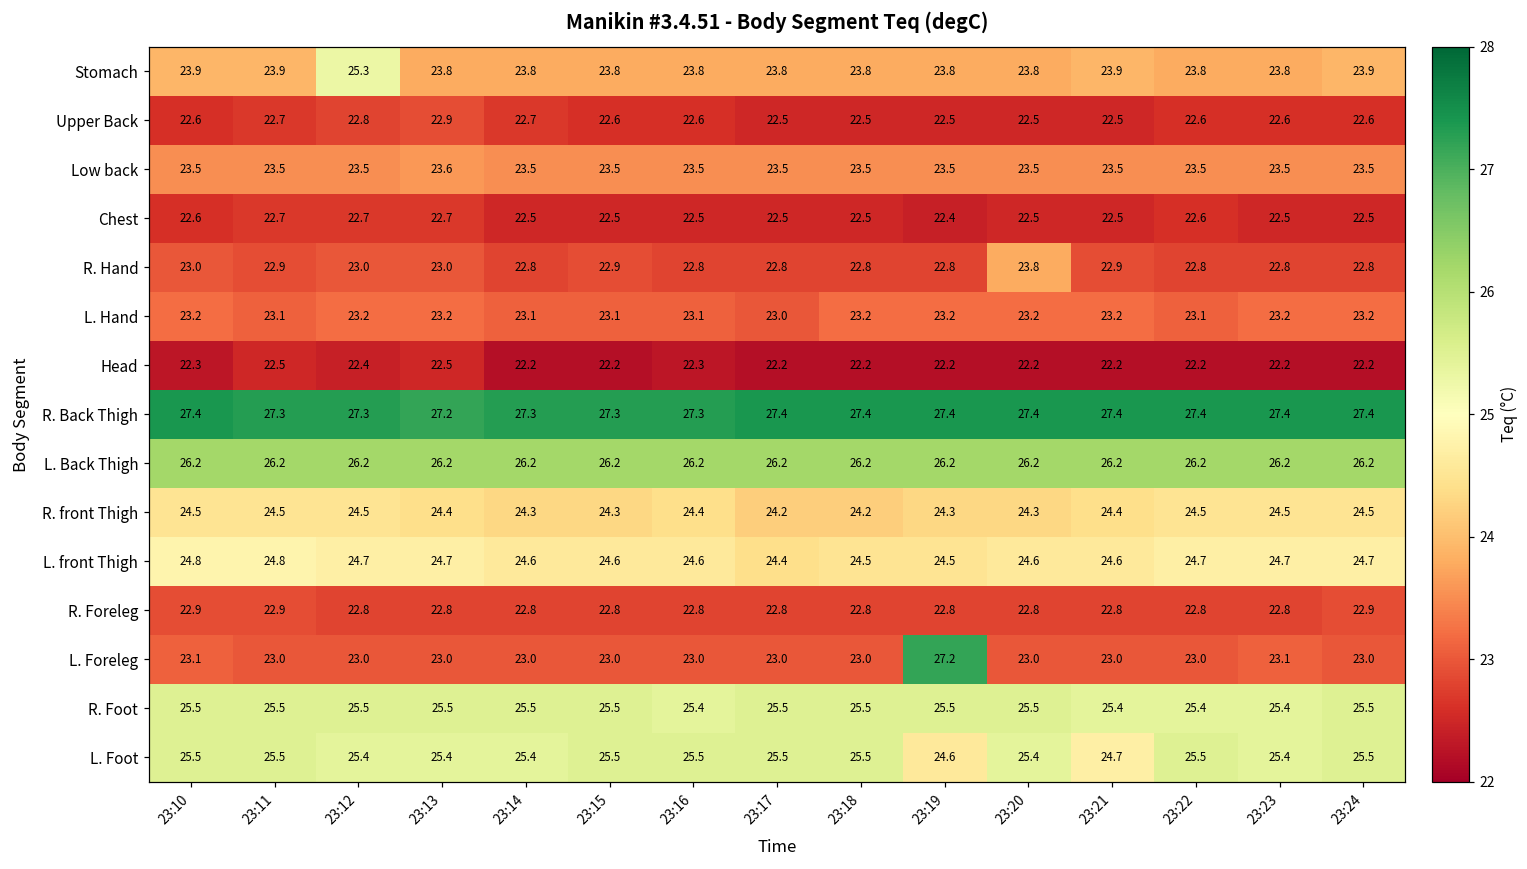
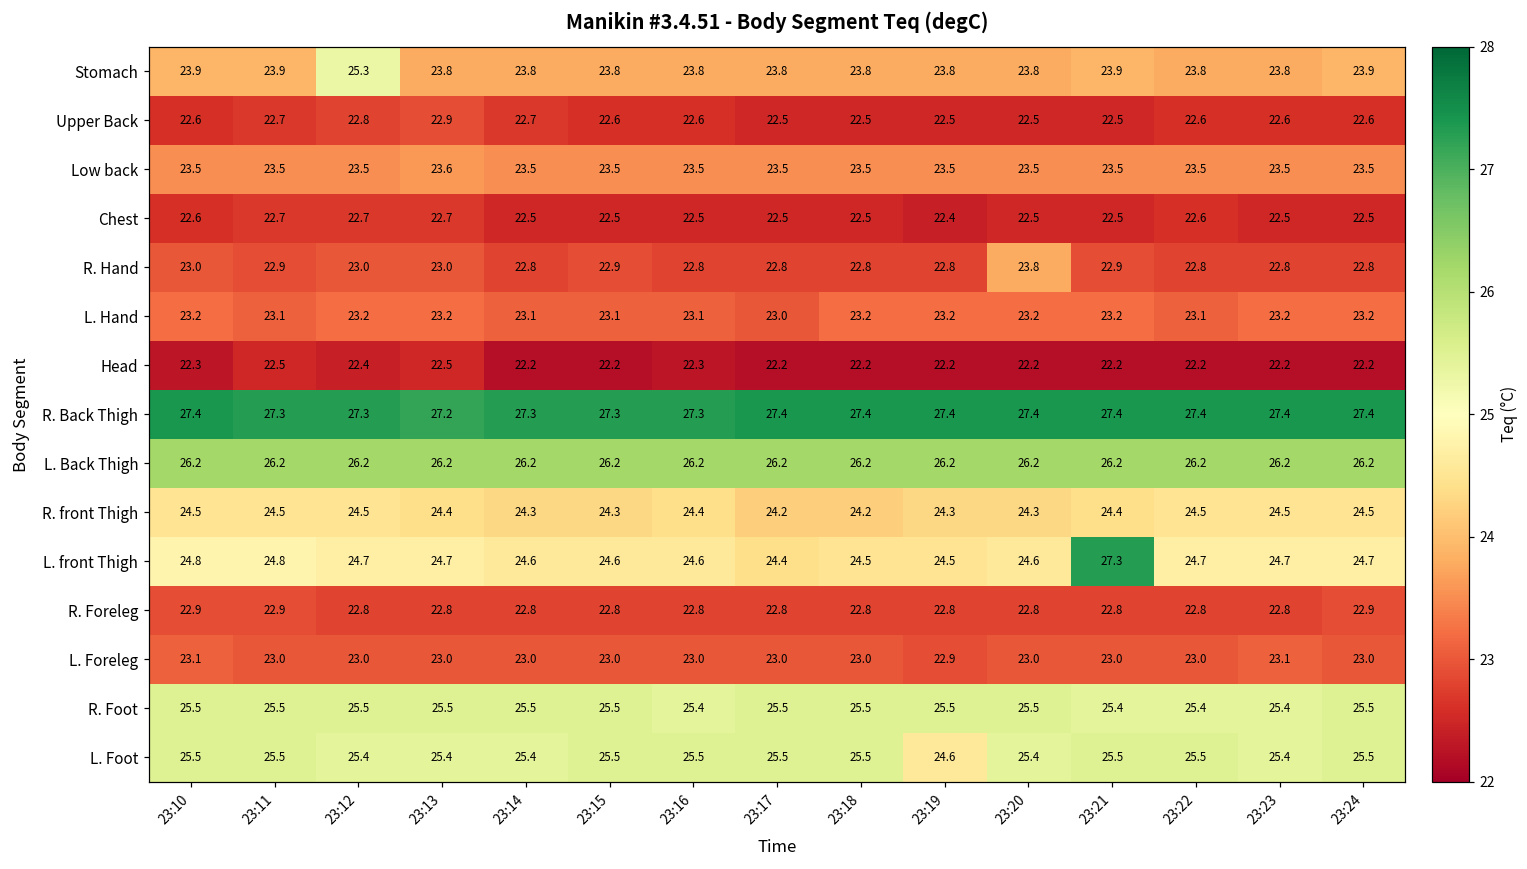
  {
    "L. front Thigh": {
      "23:10": 24.8,
      "23:11": 24.8,
      "23:12": 24.7,
      "23:13": 24.7,
      "23:14": 24.6,
      "23:15": 24.6,
      "23:16": 24.6,
      "23:17": 24.4,
      "23:18": 24.5,
      "23:19": 24.5,
      "23:20": 24.6,
-     "23:21": 24.6,
+     "23:21": 27.3,
      "23:22": 24.7,
      "23:23": 24.7,
      "23:24": 24.7
    },
    "L. Foreleg": {
      "23:10": 23.1,
      "23:11": 23.0,
      "23:12": 23.0,
      "23:13": 23.0,
      "23:14": 23.0,
      "23:15": 23.0,
      "23:16": 23.0,
      "23:17": 23.0,
      "23:18": 23.0,
-     "23:19": 27.2,
+     "23:19": 22.9,
      "23:20": 23.0,
      "23:21": 23.0,
      "23:22": 23.0,
      "23:23": 23.1,
      "23:24": 23.0
    },
    "L. Foot": {
      "23:10": 25.5,
      "23:11": 25.5,
      "23:12": 25.4,
      "23:13": 25.4,
      "23:14": 25.4,
      "23:15": 25.5,
      "23:16": 25.5,
      "23:17": 25.5,
      "23:18": 25.5,
      "23:19": 24.6,
      "23:20": 25.4,
-     "23:21": 24.7,
+     "23:21": 25.5,
      "23:22": 25.5,
      "23:23": 25.4,
      "23:24": 25.5
    }
  }
